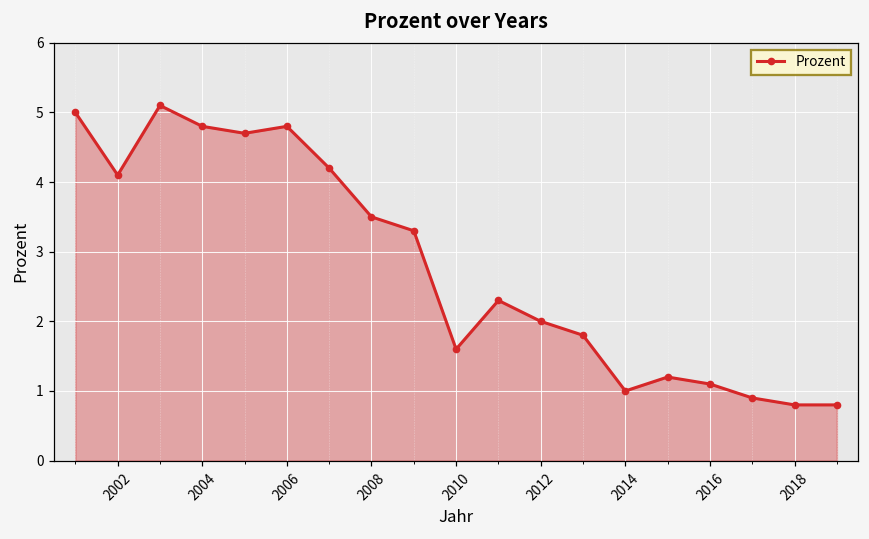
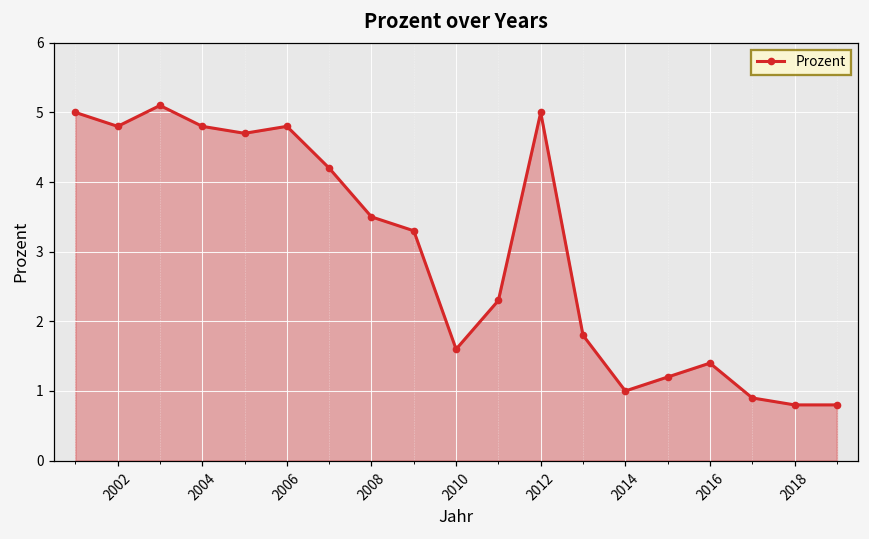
  {
-   "2002": 4.1,
+   "2002": 4.8,
    "2004": 4.8,
    "2006": 4.8,
    "2008": 3.5,
    "2010": 1.6,
-   "2012": 2,
+   "2012": 5,
    "2014": 1.0,
-   "2016": 1.1,
+   "2016": 1.4,
    "2018": 0.8
  }
